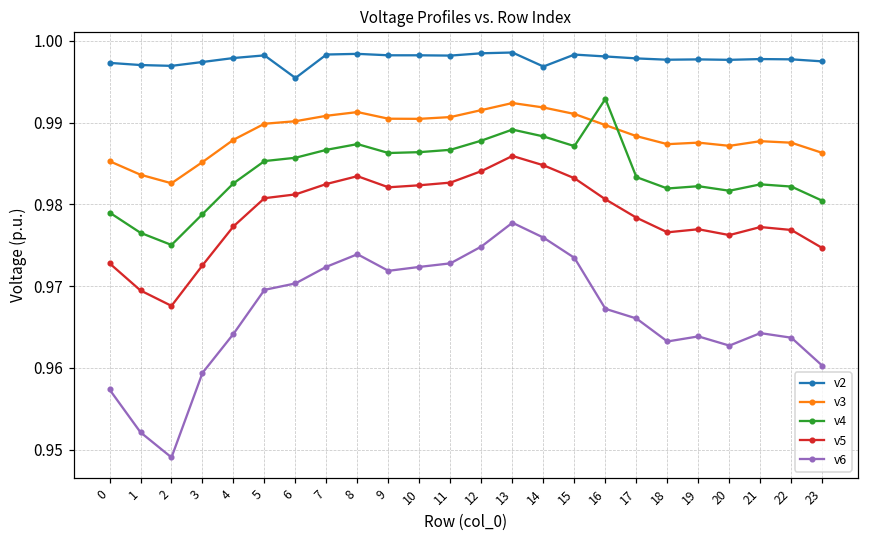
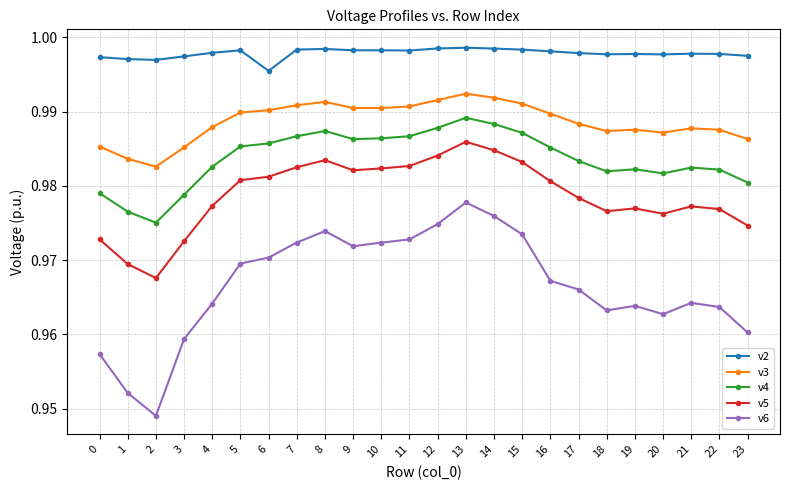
  {
    "v2": {
      "0": 0.997,
      "1": 0.997,
      "2": 0.997,
      "3": 0.997,
      "4": 0.998,
      "5": 0.998,
      "6": 0.995,
      "7": 0.998,
      "8": 0.998,
      "9": 0.998,
      "10": 0.998,
      "11": 0.998,
      "12": 0.998,
      "13": 0.999,
-     "14": 0.997,
+     "14": 0.998,
      "15": 0.998,
      "16": 0.998,
      "17": 0.998,
      "18": 0.998,
      "19": 0.998,
      "20": 0.998,
      "21": 0.998,
      "22": 0.998,
      "23": 0.998
    },
    "v3": {
      "0": 0.985,
      "1": 0.984,
      "2": 0.983,
      "3": 0.985,
      "4": 0.988,
      "5": 0.990,
      "6": 0.990,
      "7": 0.991,
      "8": 0.991,
      "9": 0.990,
      "10": 0.990,
      "11": 0.991,
      "12": 0.992,
      "13": 0.992,
      "14": 0.992,
      "15": 0.991,
      "16": 0.990,
      "17": 0.988,
      "18": 0.987,
      "19": 0.988,
      "20": 0.987,
      "21": 0.988,
      "22": 0.988,
      "23": 0.986
    },
    "v4": {
      "0": 0.979,
      "1": 0.977,
      "2": 0.975,
      "3": 0.979,
      "4": 0.983,
      "5": 0.985,
      "6": 0.986,
      "7": 0.987,
      "8": 0.987,
      "9": 0.986,
      "10": 0.986,
      "11": 0.987,
      "12": 0.988,
      "13": 0.989,
      "14": 0.988,
      "15": 0.987,
-     "16": 0.993,
+     "16": 0.985,
      "17": 0.983,
      "18": 0.982,
      "19": 0.982,
      "20": 0.982,
      "21": 0.982,
      "22": 0.982,
      "23": 0.980
    },
    "v5": {
      "0": 0.973,
      "1": 0.969,
      "2": 0.968,
      "3": 0.973,
      "4": 0.977,
      "5": 0.981,
      "6": 0.981,
      "7": 0.982,
      "8": 0.983,
      "9": 0.982,
      "10": 0.982,
      "11": 0.983,
      "12": 0.984,
      "13": 0.986,
      "14": 0.985,
      "15": 0.983,
      "16": 0.981,
      "17": 0.978,
      "18": 0.977,
      "19": 0.977,
      "20": 0.976,
      "21": 0.977,
      "22": 0.977,
      "23": 0.975
    },
    "v6": {
      "0": 0.957,
      "1": 0.952,
      "2": 0.949,
      "3": 0.959,
      "4": 0.964,
      "5": 0.970,
      "6": 0.970,
      "7": 0.972,
      "8": 0.974,
      "9": 0.972,
      "10": 0.972,
      "11": 0.973,
      "12": 0.975,
      "13": 0.978,
      "14": 0.976,
      "15": 0.973,
      "16": 0.967,
      "17": 0.966,
      "18": 0.963,
      "19": 0.964,
      "20": 0.963,
      "21": 0.964,
      "22": 0.964,
      "23": 0.960
    }
  }
